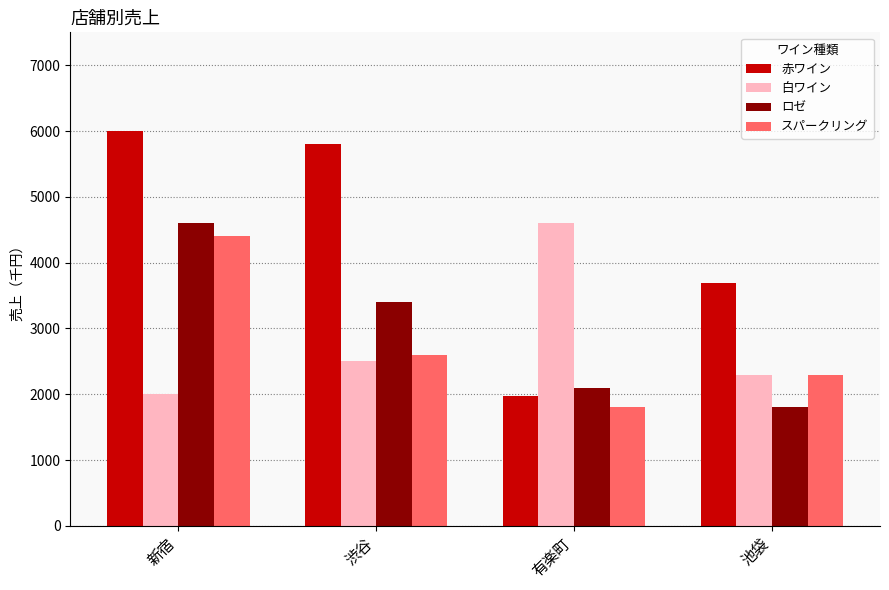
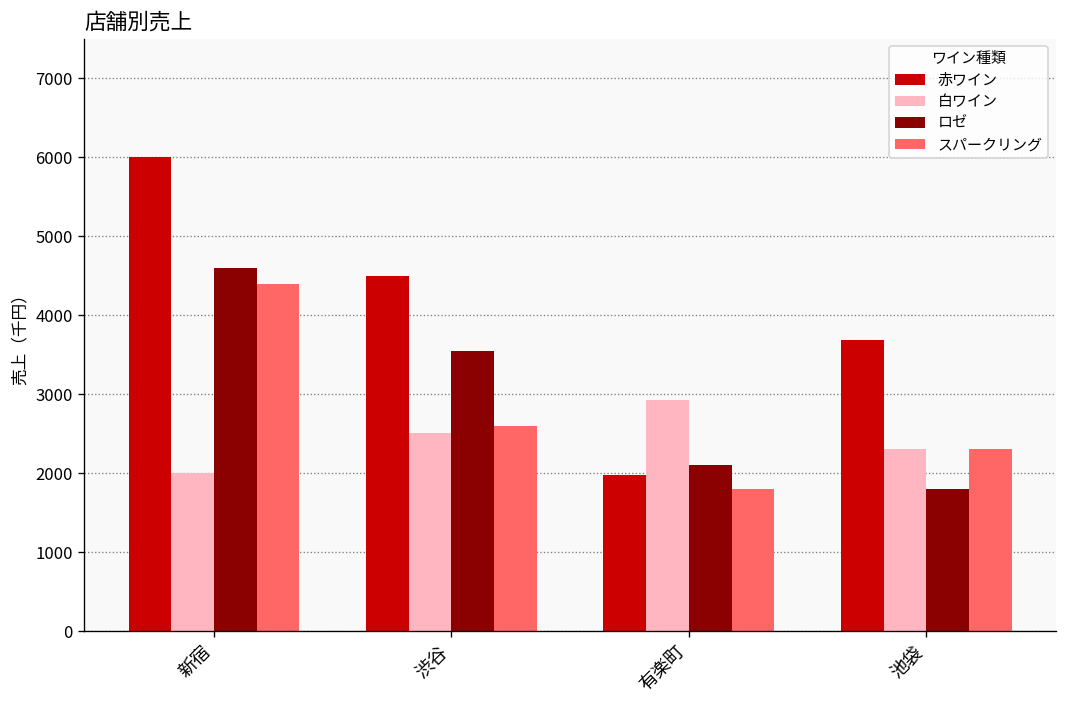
  {
    "赤ワイン": {
      "新宿": 6000,
-     "渋谷": 5800,
+     "渋谷": 4500,
      "有楽町": 2000,
      "池袋": 3700
    },
    "白ワイン": {
      "新宿": 2000,
      "渋谷": 2500,
-     "有楽町": 4600,
+     "有楽町": 2900,
      "池袋": 2300
    },
    "ロゼ": {
      "新宿": 4600,
-     "渋谷": 3400,
+     "渋谷": 3600,
      "有楽町": 2100,
      "池袋": 1800
    },
    "スパークリング": {
      "新宿": 4400,
      "渋谷": 2600,
      "有楽町": 1800,
      "池袋": 2300
    }
  }
